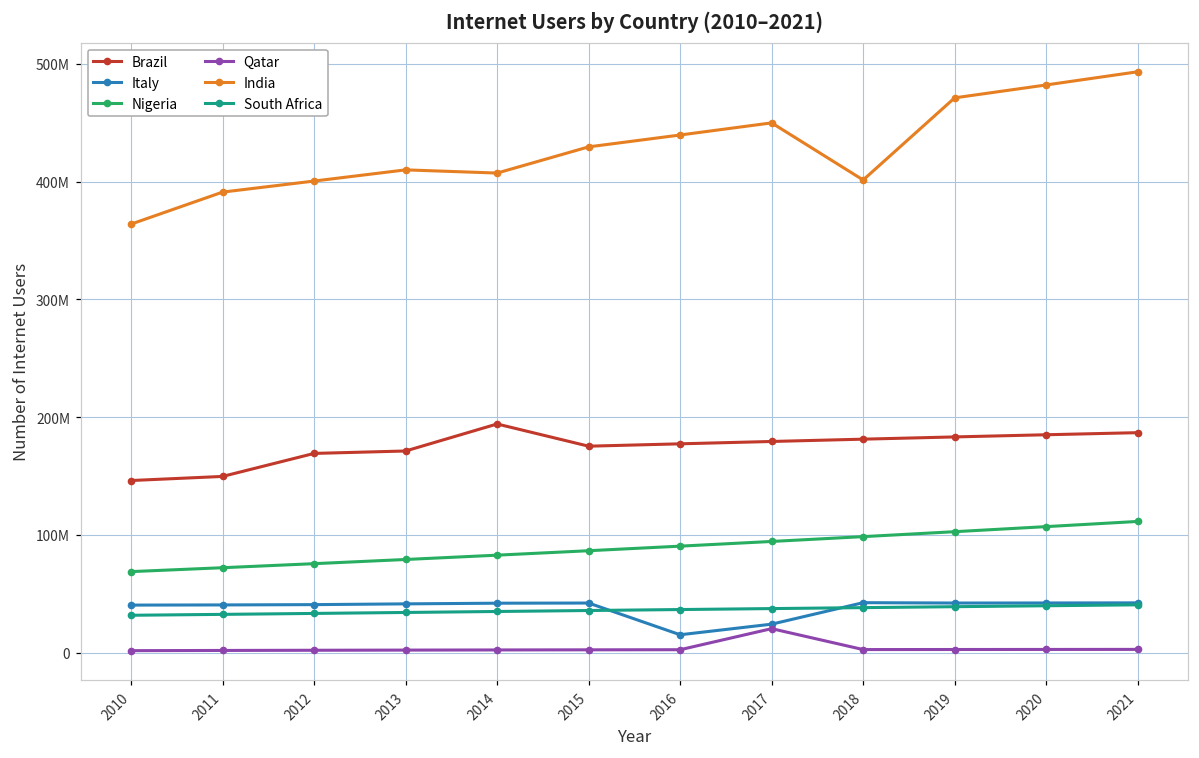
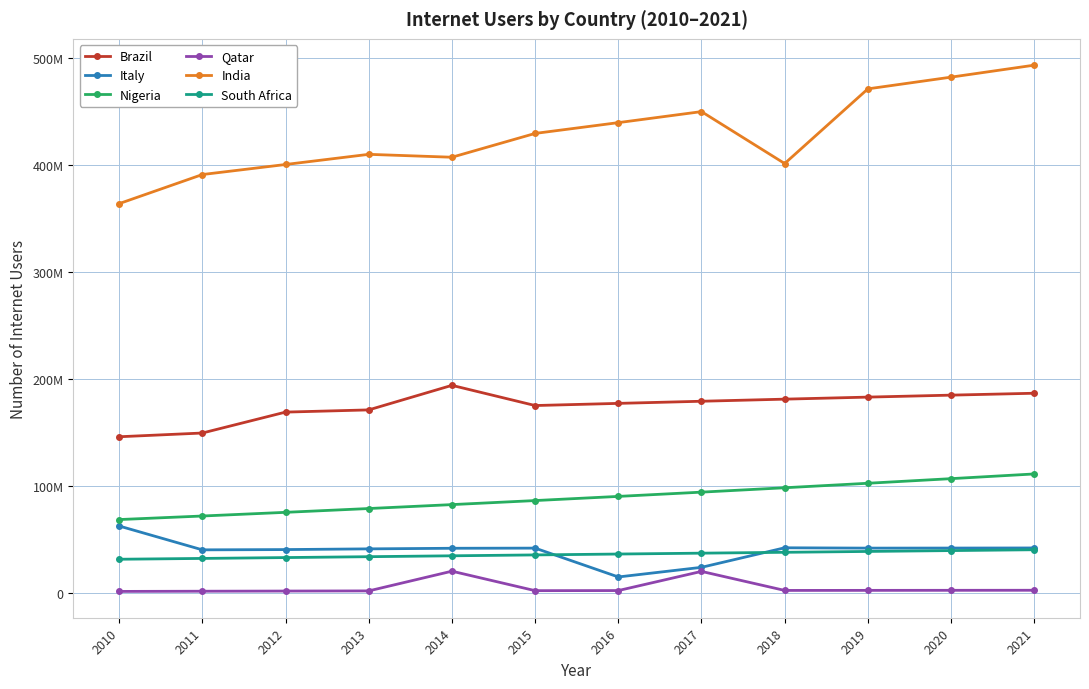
  {
    "Brazil": {
      "2010": 146000000,
      "2011": 150000000,
      "2012": 169000000,
      "2013": 171000000,
      "2014": 194000000,
      "2015": 175000000,
      "2016": 177000000,
      "2017": 179000000,
      "2018": 181000000,
      "2019": 183000000,
      "2020": 185000000,
      "2021": 187000000
    },
    "Italy": {
-     "2010": 41000000,
+     "2010": 63000000,
      "2011": 41000000,
      "2012": 41000000,
      "2013": 42000000,
      "2014": 42000000,
      "2015": 42000000,
      "2016": 15000000,
      "2017": 24000000,
      "2018": 43000000,
      "2019": 42000000
    },
    "Qatar": {
      "2010": 2000000,
      "2011": 2000000,
      "2012": 2000000,
      "2013": 2000000,
-     "2014": 2000000,
+     "2014": 21000000,
      "2015": 3000000,
      "2016": 3000000,
      "2017": 21000000,
      "2018": 3000000,
      "2019": 3000000,
      "2020": 3000000,
      "2021": 3000000
    },
    "India": {
      "2010": 364000000,
      "2011": 391000000,
      "2012": 400000000,
      "2013": 410000000,
      "2014": 407000000,
      "2015": 429000000,
      "2016": 440000000,
      "2017": 450000000,
      "2018": 401000000,
      "2019": 471000000,
      "2020": 482000000,
      "2021": 493000000
    }
  }
